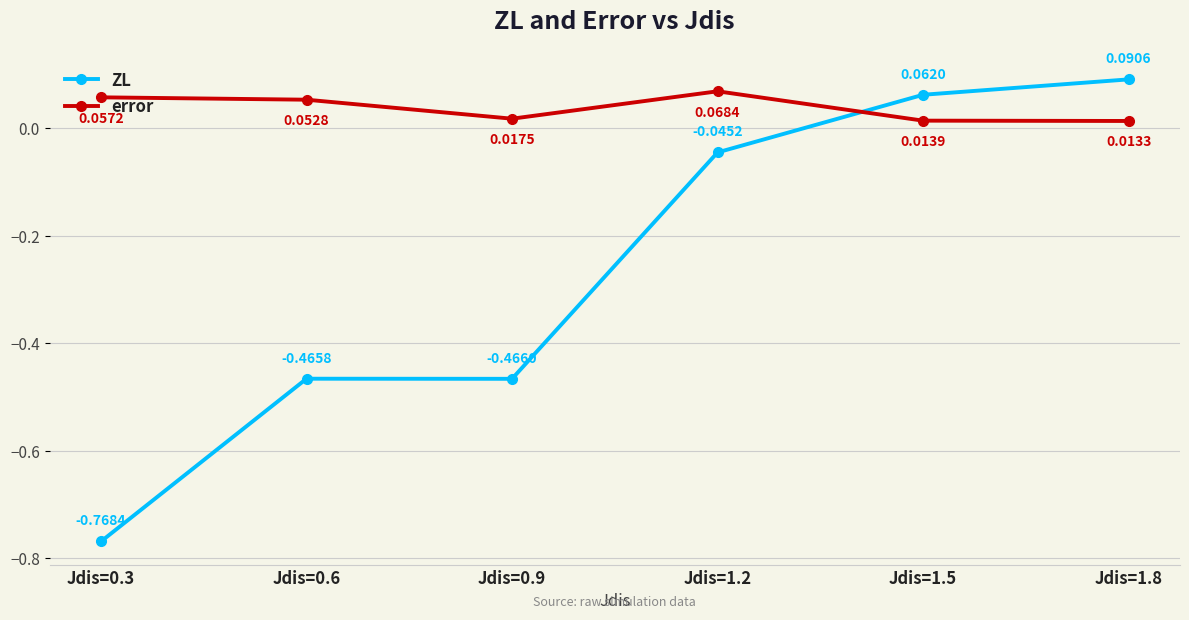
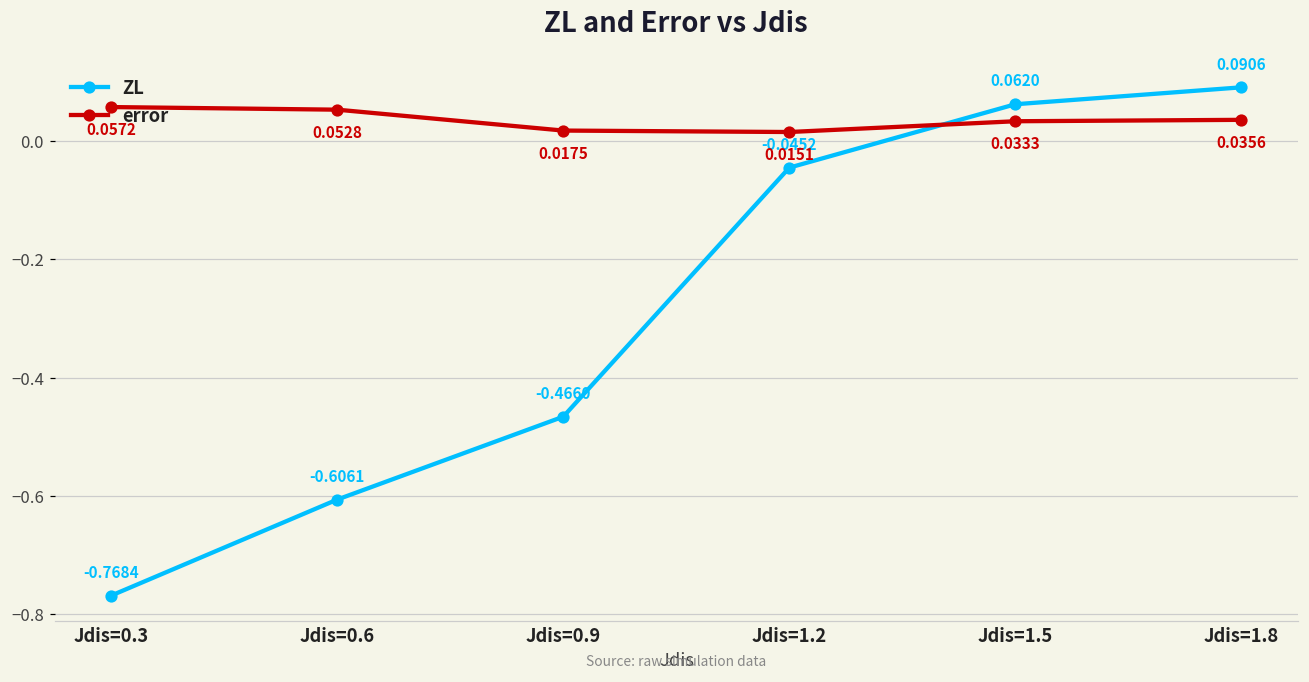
  {
    "ZL": {
      "Jdis=0.3": -0.7684,
-     "Jdis=0.6": -0.4658,
+     "Jdis=0.6": -0.6061,
      "Jdis=0.9": -0.4660,
      "Jdis=1.5": 0.0620,
      "Jdis=1.8": 0.0906
    },
    "error": {
      "Jdis=0.3": 0.0572,
      "Jdis=0.6": 0.0528,
      "Jdis=0.9": 0.0175,
-     "Jdis=1.2": 0.0684,
-     "Jdis=1.5": 0.0139,
-     "Jdis=1.8": 0.0133
+     "Jdis=1.2": 0.0151,
+     "Jdis=1.5": 0.0333,
+     "Jdis=1.8": 0.0356
    }
  }
